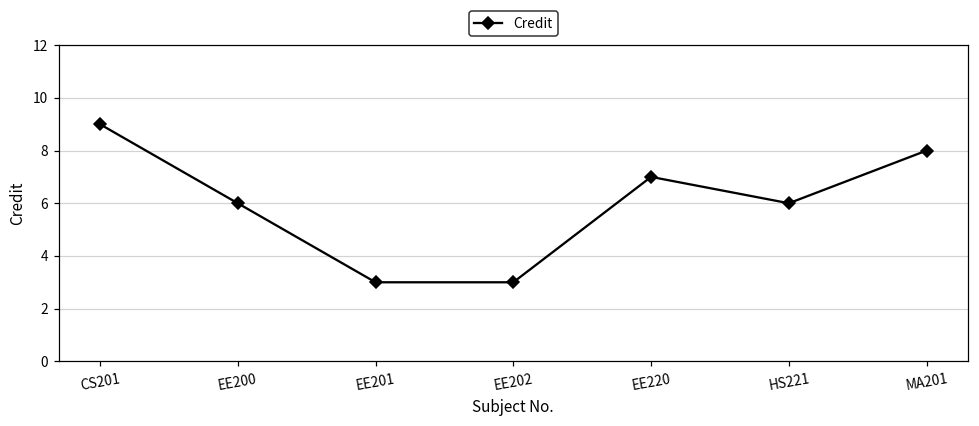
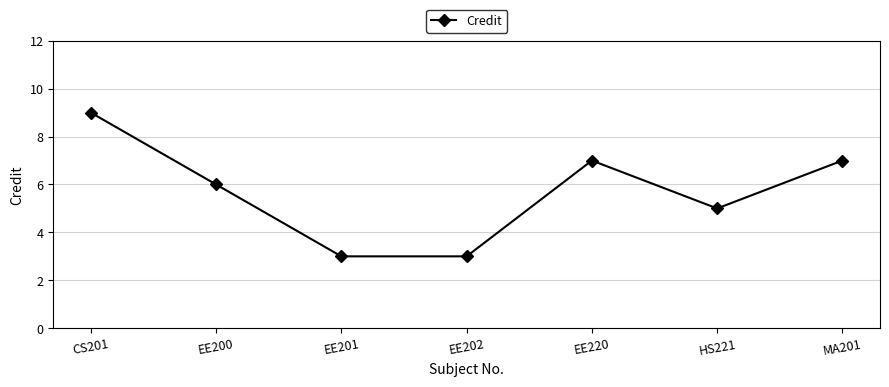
  {
    "CS201": 9,
    "EE200": 6,
    "EE201": 3,
    "EE202": 3,
    "EE220": 7,
-   "HS221": 6,
-   "MA201": 8
+   "HS221": 5,
+   "MA201": 7
  }
